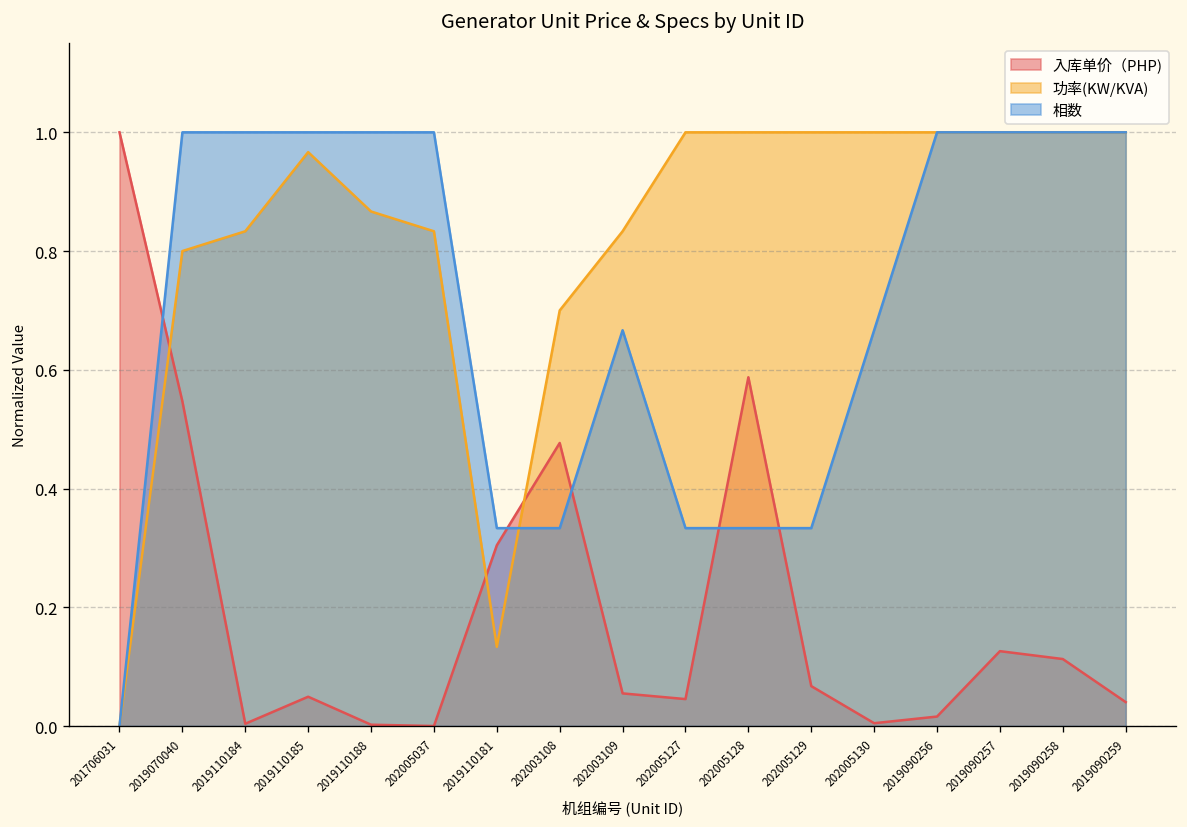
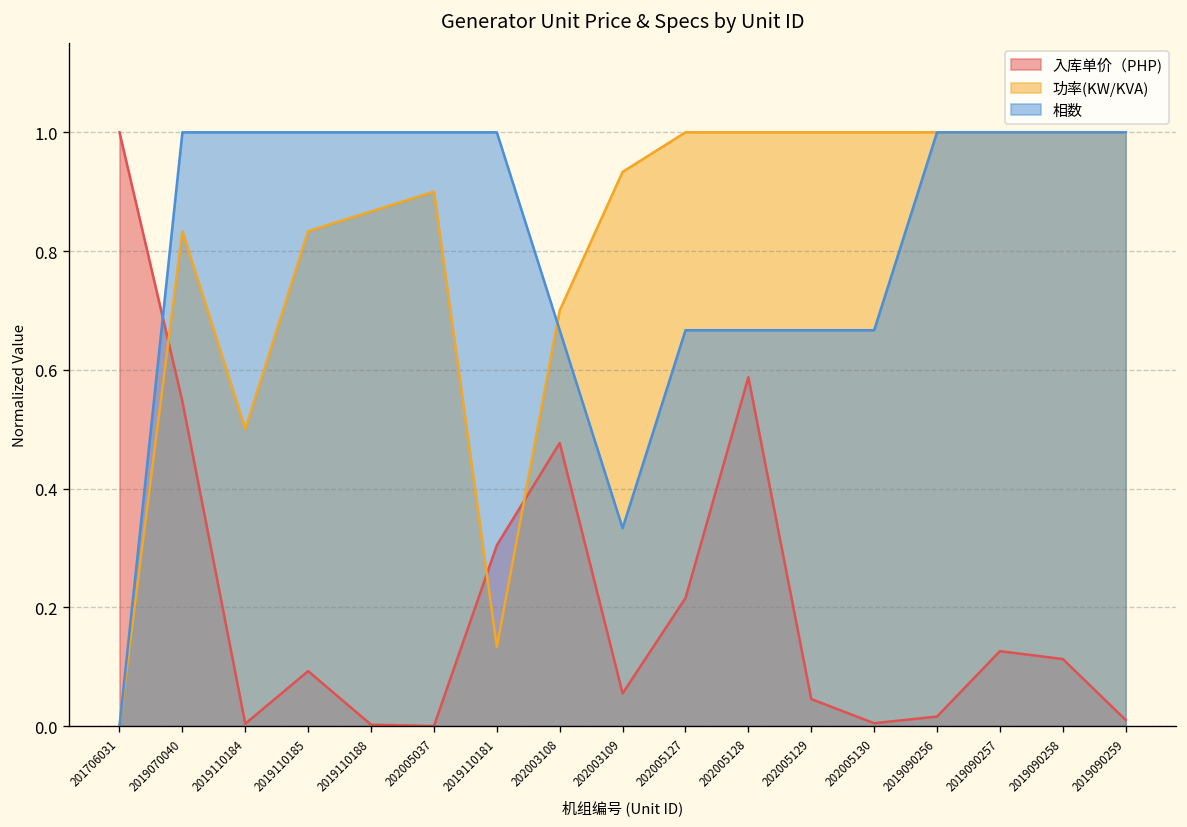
  {
    "入库单价（PHP)": {
      "201706031": 1.00,
      "2019070040": 0.55,
      "2019110184": 0.00,
-     "2019110185": 0.05,
+     "2019110185": 0.09,
      "2019110188": 0.00,
      "202005037": 0.00,
      "2019110181": 0.30,
      "202003108": 0.48,
      "202003109": 0.05,
-     "202005127": 0.05,
+     "202005127": 0.22,
      "202005128": 0.59,
-     "202005129": 0.07,
+     "202005129": 0.05,
      "202005130": 0.00,
      "2019090256": 0.02,
      "2019090257": 0.13,
      "2019090258": 0.11,
-     "2019090259": 0.04
+     "2019090259": 0.01
    },
    "功率(KW/KVA)": {
-     "2019070040": 0.80,
-     "2019110184": 0.83,
-     "2019110185": 0.97,
+     "2019070040": 0.83,
+     "2019110184": 0.50,
+     "2019110185": 0.83,
      "2019110188": 0.87,
-     "202005037": 0.83,
+     "202005037": 0.90,
      "2019110181": 0.13,
      "202003108": 0.70,
-     "202003109": 0.83,
+     "202003109": 0.93,
      "202005127": 1.00,
      "202005128": 1.00,
      "202005129": 1.00,
      "202005130": 1.00
    },
    "相数": {
      "2019070040": 1.00,
      "2019110184": 1.00,
      "2019110185": 1.00,
      "2019110188": 1.00,
      "202005037": 1.00,
-     "2019110181": 0.33,
-     "202003108": 0.33,
-     "202003109": 0.67,
-     "202005127": 0.33,
-     "202005128": 0.33,
-     "202005129": 0.33,
+     "2019110181": 1.00,
+     "202003108": 0.67,
+     "202003109": 0.33,
+     "202005127": 0.67,
+     "202005128": 0.67,
+     "202005129": 0.67,
      "202005130": 0.67
    }
  }
